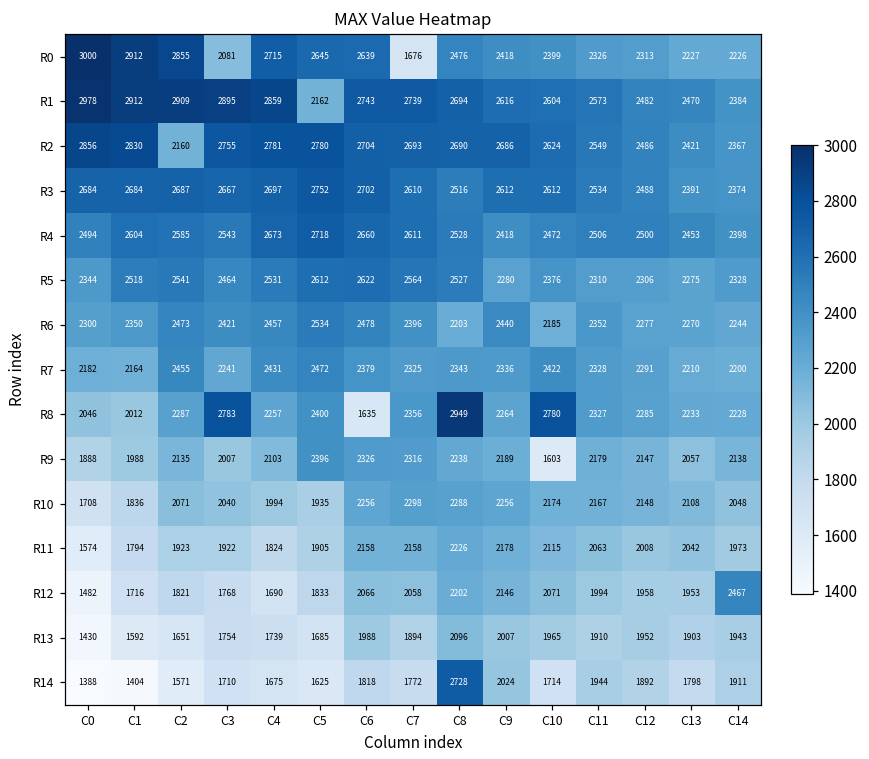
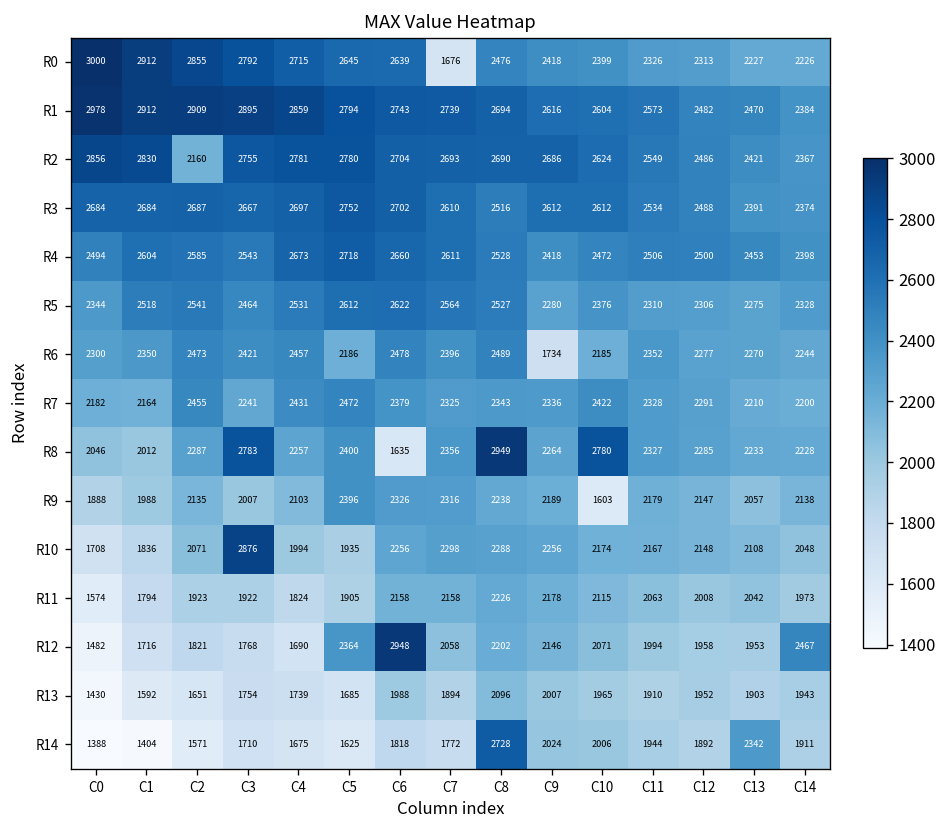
  {
    "R0": {
      "C0": 3000,
      "C1": 2912,
      "C2": 2855,
-     "C3": 2081,
+     "C3": 2792,
      "C4": 2715,
      "C5": 2645,
      "C6": 2639,
      "C7": 1676,
      "C8": 2476,
      "C9": 2418,
      "C10": 2399,
      "C11": 2326,
      "C12": 2313,
      "C13": 2227,
      "C14": 2226
    },
    "R1": {
      "C0": 2978,
      "C1": 2912,
      "C2": 2909,
      "C3": 2895,
      "C4": 2859,
-     "C5": 2162,
+     "C5": 2794,
      "C6": 2743,
      "C7": 2739,
      "C8": 2694,
      "C9": 2616,
      "C10": 2604,
      "C11": 2573,
      "C12": 2482,
      "C13": 2470,
      "C14": 2384
    },
    "R6": {
      "C0": 2300,
      "C1": 2350,
      "C2": 2473,
      "C3": 2421,
      "C4": 2457,
-     "C5": 2534,
+     "C5": 2186,
      "C6": 2478,
      "C7": 2396,
-     "C8": 2203,
-     "C9": 2440,
+     "C8": 2489,
+     "C9": 1734,
      "C10": 2185,
      "C11": 2352,
      "C12": 2277,
      "C13": 2270,
      "C14": 2244
    },
    "R10": {
      "C0": 1708,
      "C1": 1836,
      "C2": 2071,
-     "C3": 2040,
+     "C3": 2876,
      "C4": 1994,
      "C5": 1935,
      "C6": 2256,
      "C7": 2298,
      "C8": 2288,
      "C9": 2256,
      "C10": 2174,
      "C11": 2167,
      "C12": 2148,
      "C13": 2108,
      "C14": 2048
    },
    "R12": {
      "C0": 1482,
      "C1": 1716,
      "C2": 1821,
      "C3": 1768,
      "C4": 1690,
-     "C5": 1833,
-     "C6": 2066,
+     "C5": 2364,
+     "C6": 2948,
      "C7": 2058,
      "C8": 2202,
      "C9": 2146,
      "C10": 2071,
      "C11": 1994,
      "C12": 1958,
      "C13": 1953,
      "C14": 2467
    },
    "R14": {
      "C0": 1388,
      "C1": 1404,
      "C2": 1571,
      "C3": 1710,
      "C4": 1675,
      "C5": 1625,
      "C6": 1818,
      "C7": 1772,
      "C8": 2728,
      "C9": 2024,
-     "C10": 1714,
+     "C10": 2006,
      "C11": 1944,
      "C12": 1892,
-     "C13": 1798,
+     "C13": 2342,
      "C14": 1911
    }
  }
